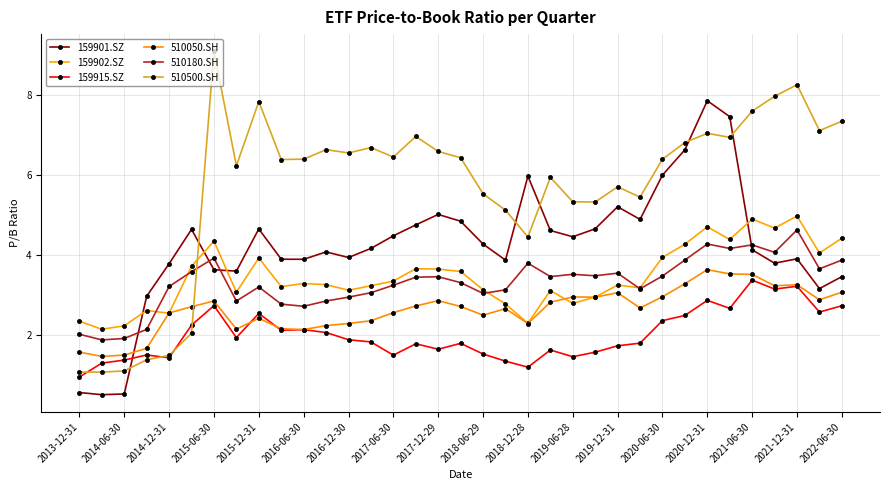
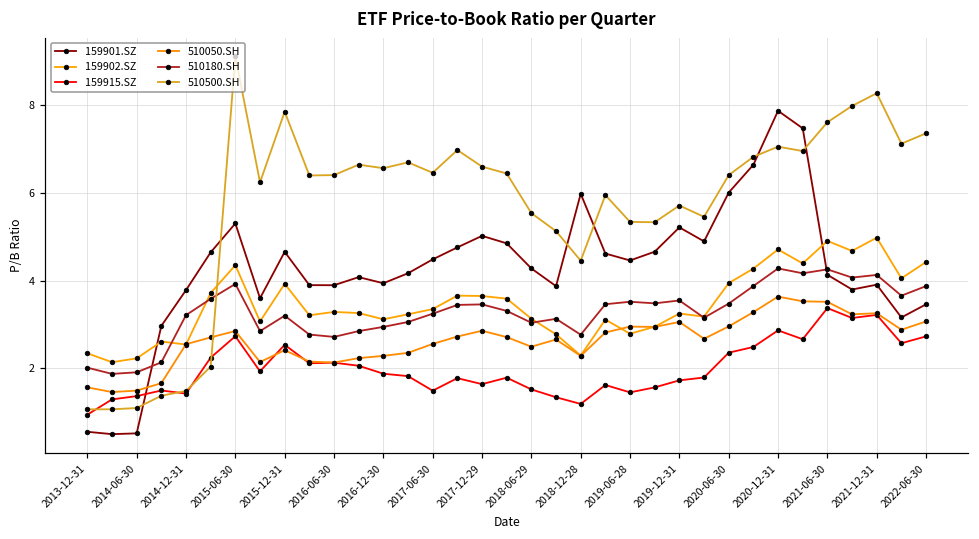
  {
    "159901.SZ": {
      "2013-12-31": 0.6,
      "2014-06-30": 0.5,
      "2014-12-31": 3.8,
-     "2015-06-30": 3.6,
+     "2015-06-30": 5.3,
      "2015-12-31": 4.7,
      "2016-06-30": 3.9,
      "2016-12-30": 3.9,
      "2017-06-30": 4.5,
      "2017-12-29": 5.0,
      "2018-06-29": 4.3,
      "2018-12-28": 6.0,
      "2019-06-28": 4.5,
      "2019-12-31": 5.2,
      "2020-06-30": 6.0,
      "2020-12-31": 7.9,
      "2021-06-30": 4.1,
      "2021-12-31": 3.9,
      "2022-06-30": 3.5
    },
    "159915.SZ": {
      "2013-12-31": 0.9,
      "2014-06-30": 1.4,
      "2015-06-30": 2.7,
      "2015-12-31": 2.5,
      "2016-12-30": 1.9,
      "2017-06-30": 1.5,
      "2017-12-29": 1.6,
      "2018-06-29": 1.5,
      "2018-12-28": 1.2,
      "2019-06-28": 1.5,
      "2019-12-31": 1.7,
      "2020-06-30": 2.4,
      "2020-12-31": 2.9,
      "2021-06-30": 3.4,
      "2022-06-30": 2.7
    },
    "510180.SH": {
      "2013-12-31": 2.0,
      "2014-06-30": 1.9,
      "2014-12-31": 3.2,
      "2015-06-30": 3.9,
      "2015-12-31": 3.2,
      "2016-06-30": 2.7,
      "2016-12-30": 2.9,
      "2017-06-30": 3.2,
      "2017-12-29": 3.5,
      "2018-06-29": 3.0,
-     "2018-12-28": 3.8,
+     "2018-12-28": 2.8,
      "2019-06-28": 3.5,
      "2019-12-31": 3.5,
      "2020-06-30": 3.5,
      "2020-12-31": 4.3,
      "2021-06-30": 4.3,
-     "2021-12-31": 4.6,
+     "2021-12-31": 4.1,
      "2022-06-30": 3.9
    }
  }
